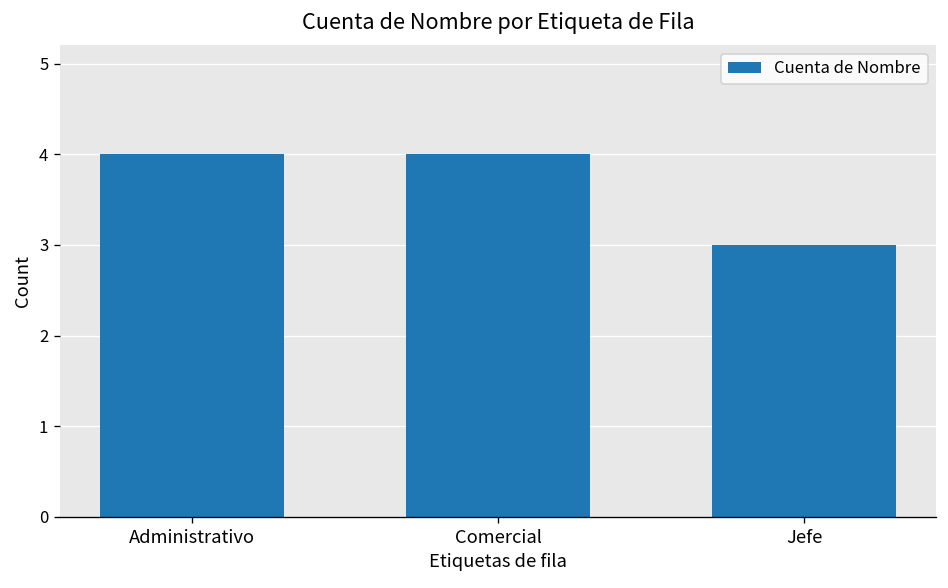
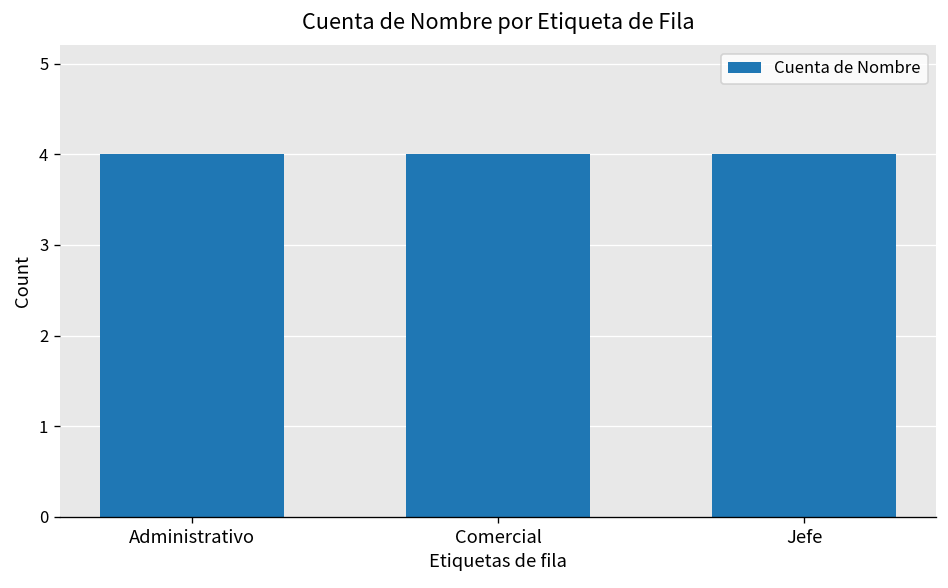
  {
    "Administrativo": 4,
    "Comercial": 4,
-   "Jefe": 3
+   "Jefe": 4
  }
